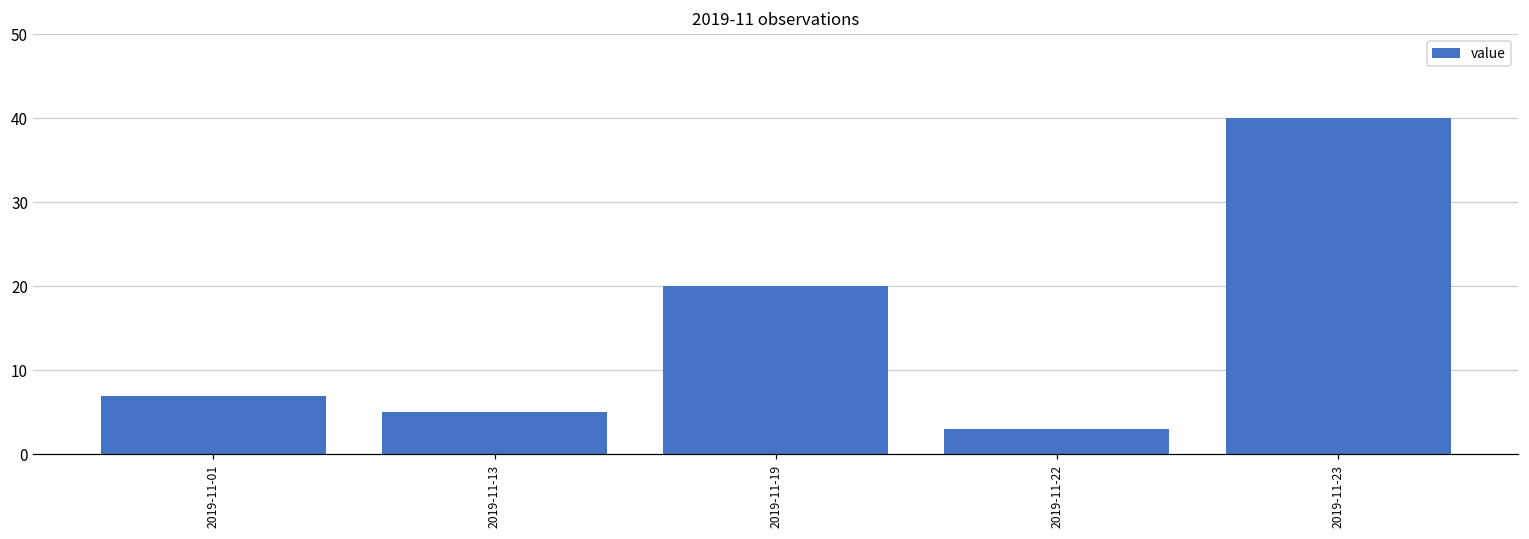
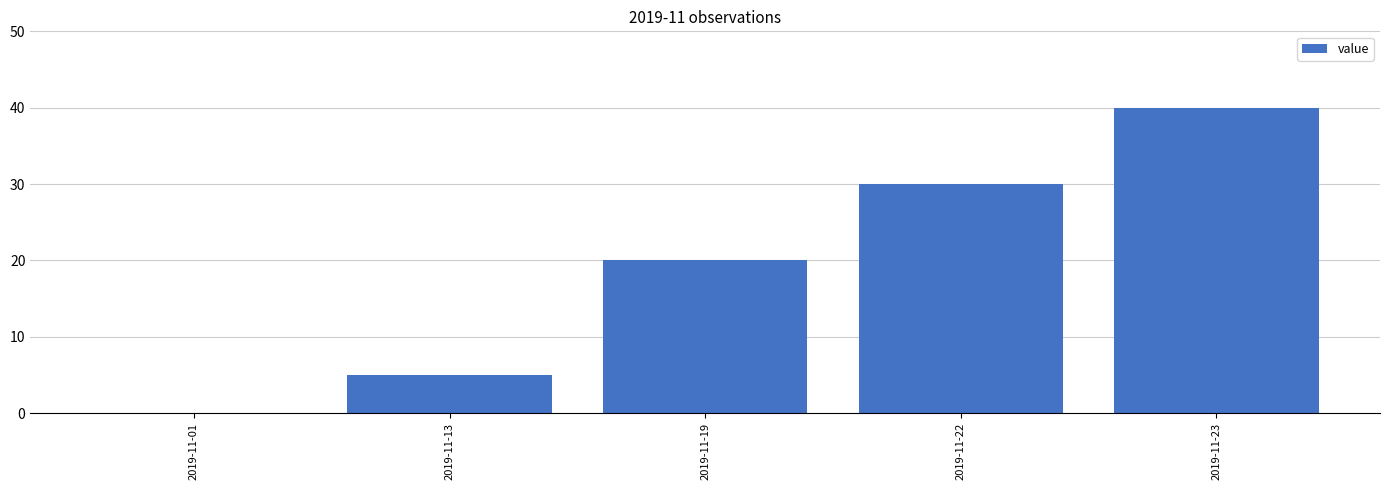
  {
-   "2019-11-01": 7,
+   "2019-11-01": 0,
    "2019-11-13": 5,
    "2019-11-19": 20,
-   "2019-11-22": 3,
+   "2019-11-22": 30,
    "2019-11-23": 40
  }
